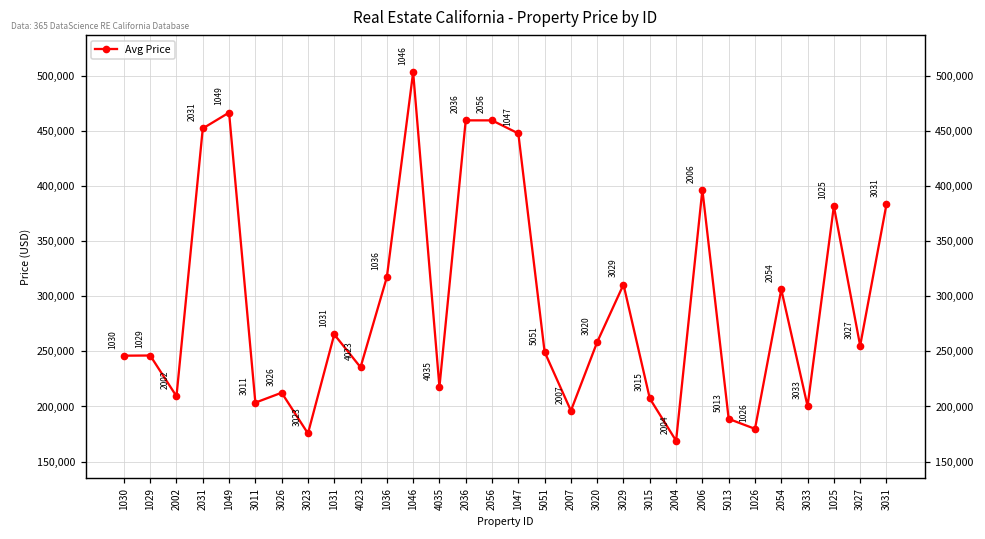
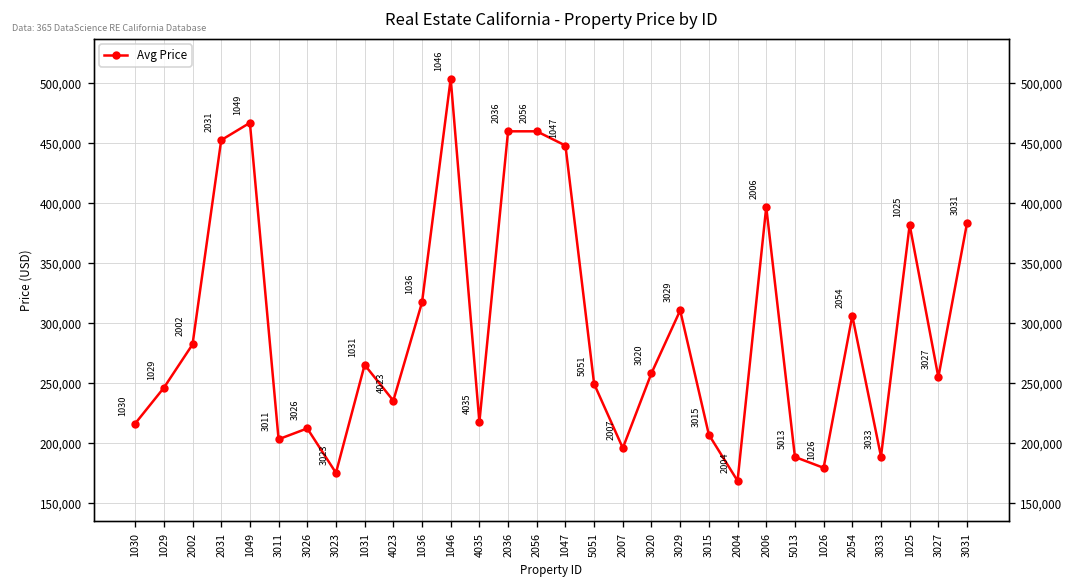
  {
-   "1030": "246,000",
-   "2002": "209,000",
-   "3033": "200,000"
+   "1030": "217,000",
+   "2002": "282,000",
+   "3033": "189,000"
  }
